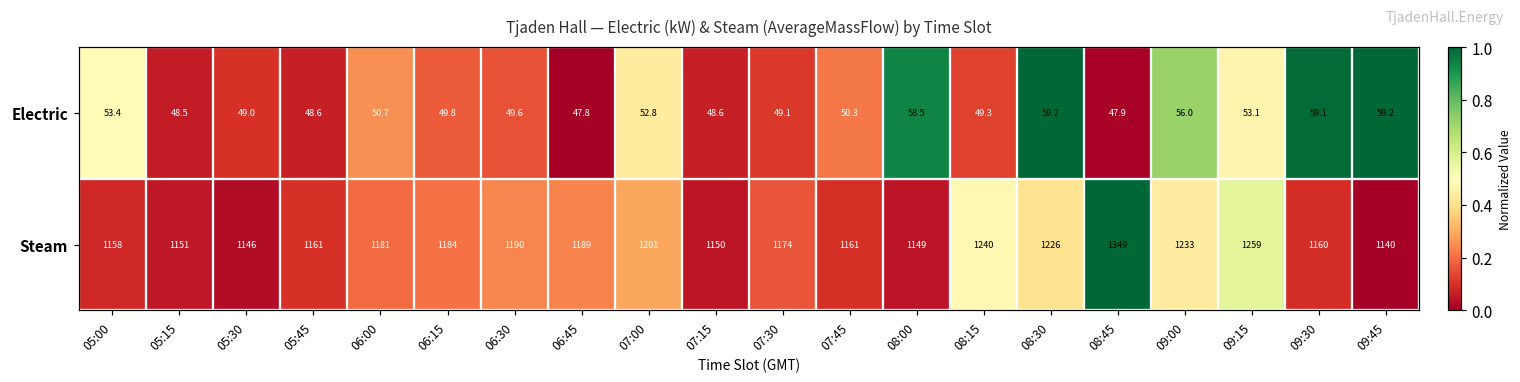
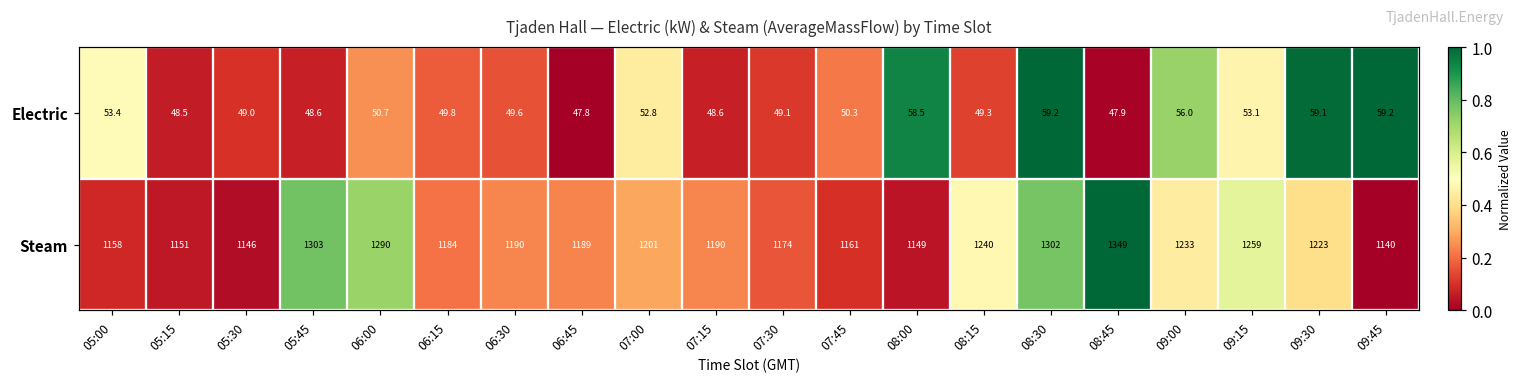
  {
    "Electric": {
      "05:00": 53.4,
      "05:15": 48.5,
      "05:30": 49.0,
      "05:45": 48.6,
      "06:00": 50.7,
      "06:15": 49.8,
      "06:30": 49.6,
      "06:45": 47.8,
      "07:00": 52.8,
      "07:15": 48.6,
      "07:30": 49.1,
      "07:45": 50.3,
      "08:00": 58.5,
      "08:15": 49.3,
      "08:30": 59.2,
      "08:45": 47.9,
      "09:00": 56.0,
      "09:15": 53.1,
      "09:30": 59.1,
      "09:45": 59.2
    },
    "Steam": {
      "05:00": 1158,
      "05:15": 1151,
      "05:30": 1146,
-     "05:45": 1161,
-     "06:00": 1181,
+     "05:45": 1303,
+     "06:00": 1290,
      "06:15": 1184,
      "06:30": 1190,
      "06:45": 1189,
      "07:00": 1201,
-     "07:15": 1150,
+     "07:15": 1190,
      "07:30": 1174,
      "07:45": 1161,
      "08:00": 1149,
      "08:15": 1240,
-     "08:30": 1226,
+     "08:30": 1302,
      "08:45": 1349,
      "09:00": 1233,
      "09:15": 1259,
-     "09:30": 1160,
+     "09:30": 1223,
      "09:45": 1140
    }
  }
